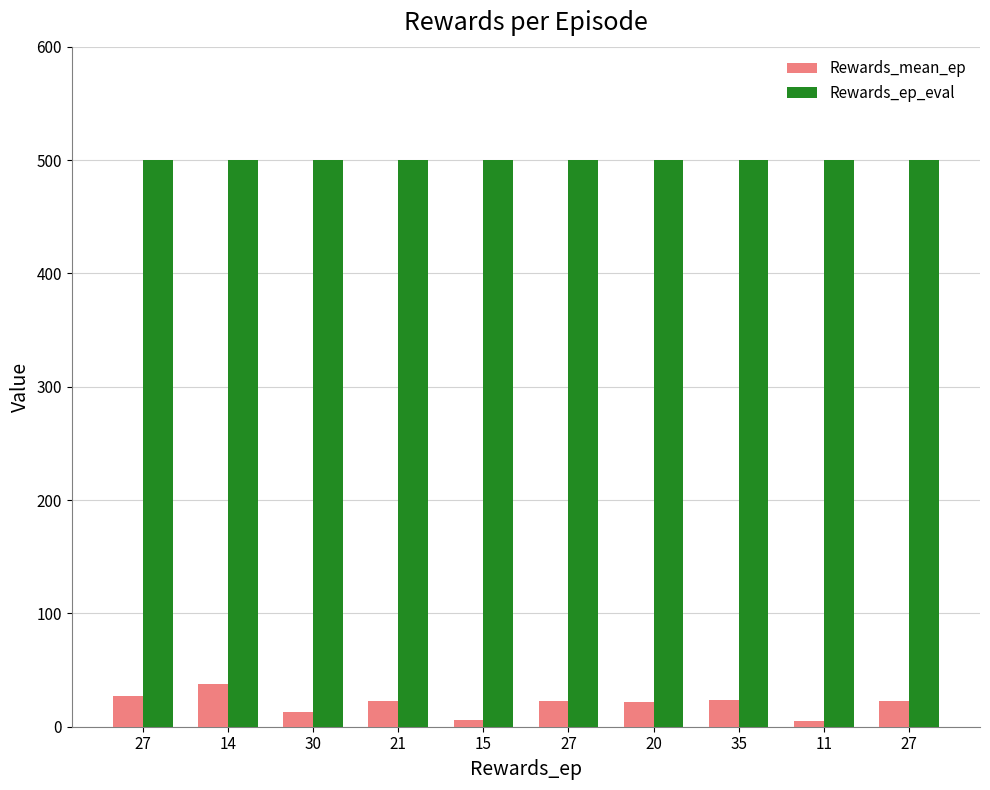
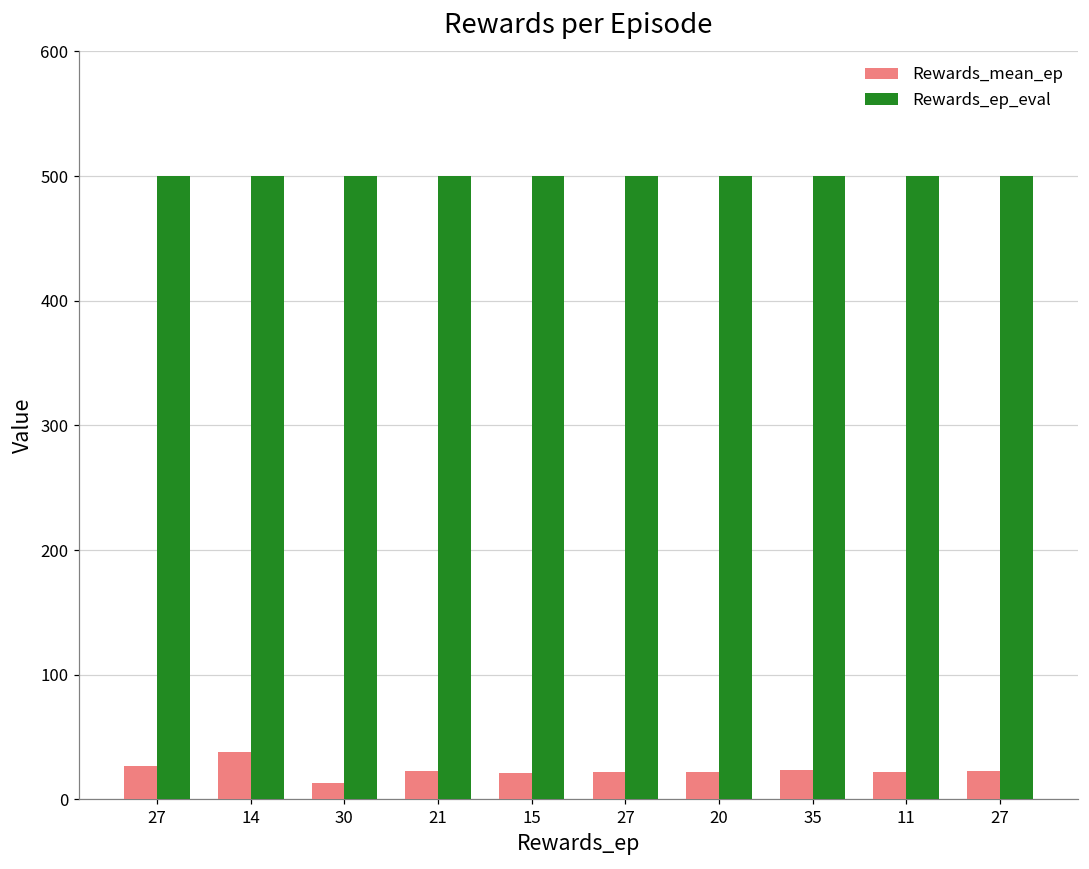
  {
    "Rewards_mean_ep": {
      "14": 38,
      "30": 13,
      "21": 23,
-     "15": 6,
+     "15": 21,
      "20": 22,
      "35": 24,
-     "11": 5
+     "11": 22
    },
    "Rewards_ep_eval": {
      "14": 500,
      "30": 500,
      "21": 500,
      "15": 500,
      "20": 500,
      "35": 500,
      "11": 500
    }
  }
